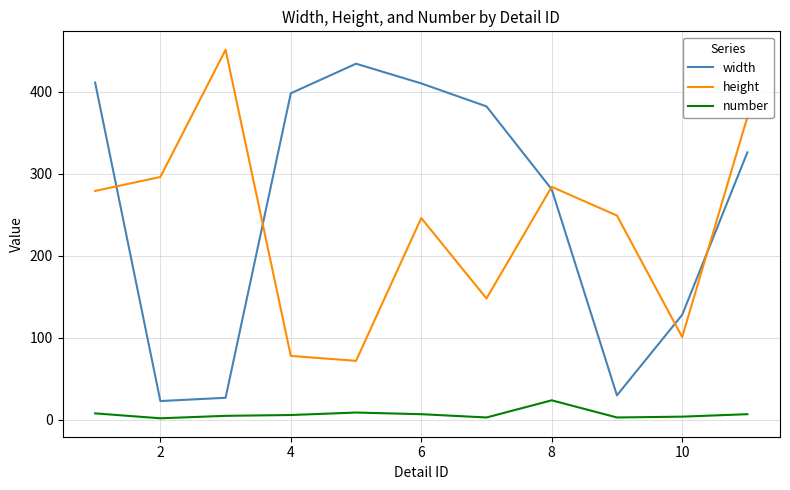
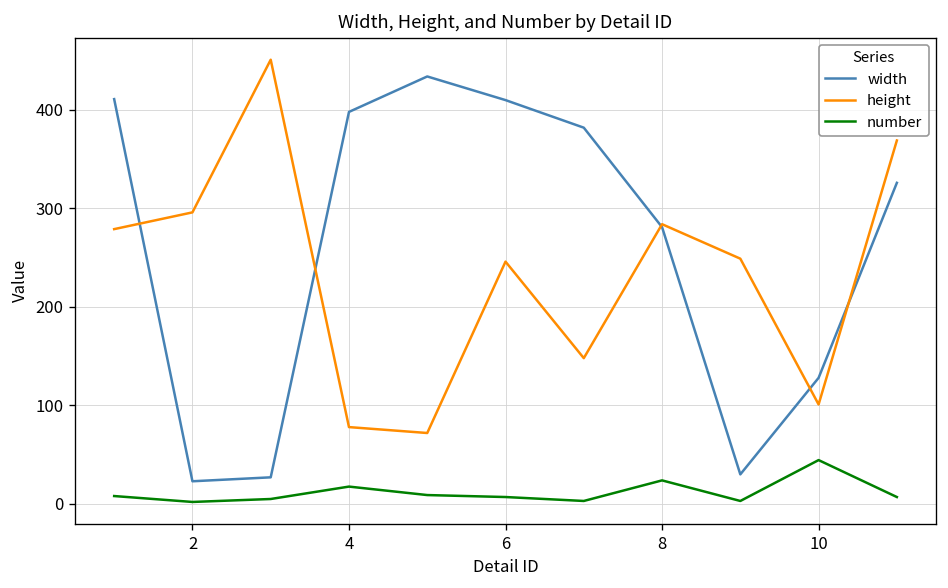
  {
    "width": {
      "2": 20,
      "4": 400,
      "6": 410,
      "10": 130
    },
    "height": {
      "2": 300,
      "4": 80,
      "6": 250,
      "10": 100
    },
    "number": {
      "2": 0,
-     "4": 10,
+     "4": 20,
      "6": 10,
      "8": 20,
-     "10": 0
+     "10": 40
    }
  }
